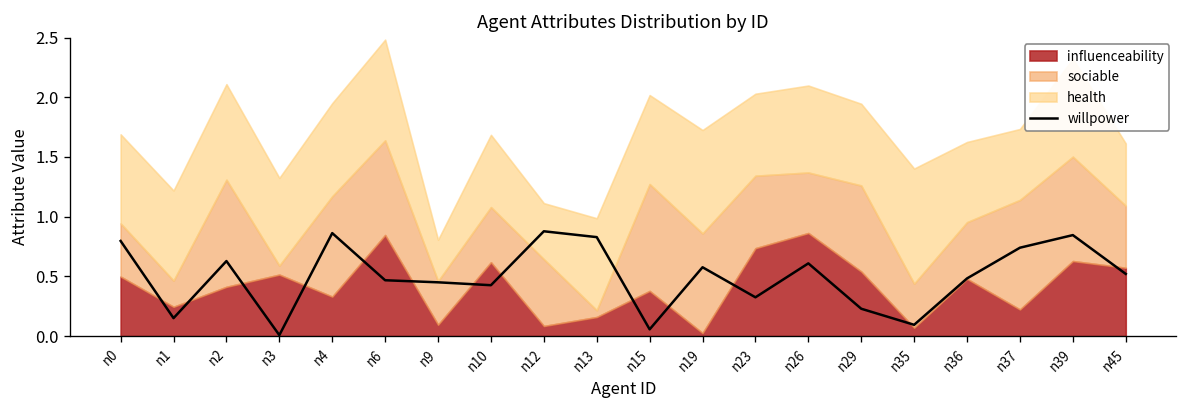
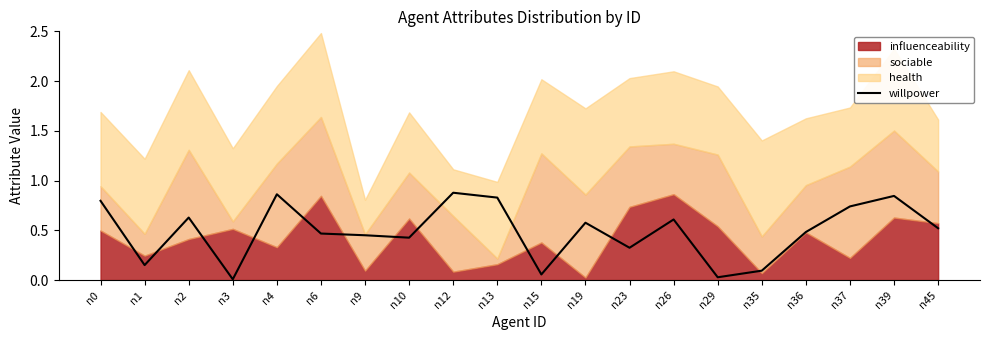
  {
    "willpower": {
      "n0": 0.8,
      "n1": 0.2,
      "n2": 0.6,
      "n3": 0.0,
      "n4": 0.9,
      "n6": 0.5,
      "n10": 0.4,
      "n12": 0.9,
      "n13": 0.8,
      "n15": 0.1,
      "n19": 0.6,
      "n23": 0.3,
      "n26": 0.6,
-     "n29": 0.2,
+     "n29": 0.0,
      "n37": 0.7,
      "n39": 0.8,
      "n45": 0.5
    },
    "influenceability": {
      "n0": 0.5,
      "n1": 0.2,
      "n2": 0.4,
      "n3": 0.5,
      "n4": 0.3,
      "n6": 0.8,
      "n9": 0.1,
      "n10": 0.6,
      "n12": 0.1,
      "n13": 0.2,
      "n15": 0.4,
      "n23": 0.7,
      "n26": 0.9,
      "n29": 0.5,
      "n37": 0.2,
      "n39": 0.6,
      "n45": 0.6
    }
  }
